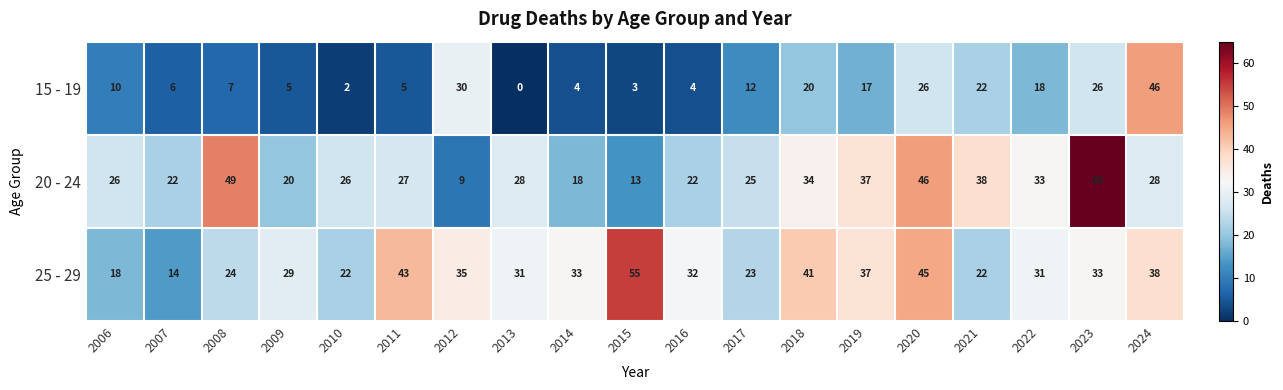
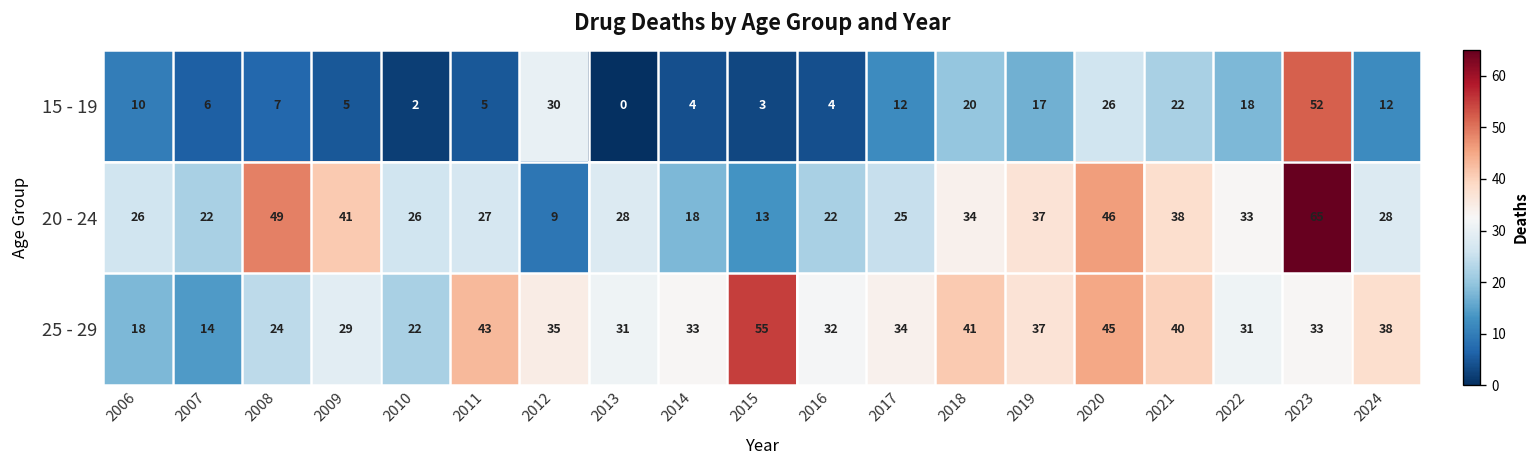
  {
    "15 - 19": {
      "2006": 10,
      "2007": 6,
      "2008": 7,
      "2009": 5,
      "2010": 2,
      "2011": 5,
      "2012": 30,
      "2013": 0,
      "2014": 4,
      "2015": 3,
      "2016": 4,
      "2017": 12,
      "2018": 20,
      "2019": 17,
      "2020": 26,
      "2021": 22,
      "2022": 18,
-     "2023": 26,
-     "2024": 46
+     "2023": 52,
+     "2024": 12
    },
    "20 - 24": {
      "2006": 26,
      "2007": 22,
      "2008": 49,
-     "2009": 20,
+     "2009": 41,
      "2010": 26,
      "2011": 27,
      "2012": 9,
      "2013": 28,
      "2014": 18,
      "2015": 13,
      "2016": 22,
      "2017": 25,
      "2018": 34,
      "2019": 37,
      "2020": 46,
      "2021": 38,
      "2022": 33,
      "2023": 65,
      "2024": 28
    },
    "25 - 29": {
      "2006": 18,
      "2007": 14,
      "2008": 24,
      "2009": 29,
      "2010": 22,
      "2011": 43,
      "2012": 35,
      "2013": 31,
      "2014": 33,
      "2015": 55,
      "2016": 32,
-     "2017": 23,
+     "2017": 34,
      "2018": 41,
      "2019": 37,
      "2020": 45,
-     "2021": 22,
+     "2021": 40,
      "2022": 31,
      "2023": 33,
      "2024": 38
    }
  }
